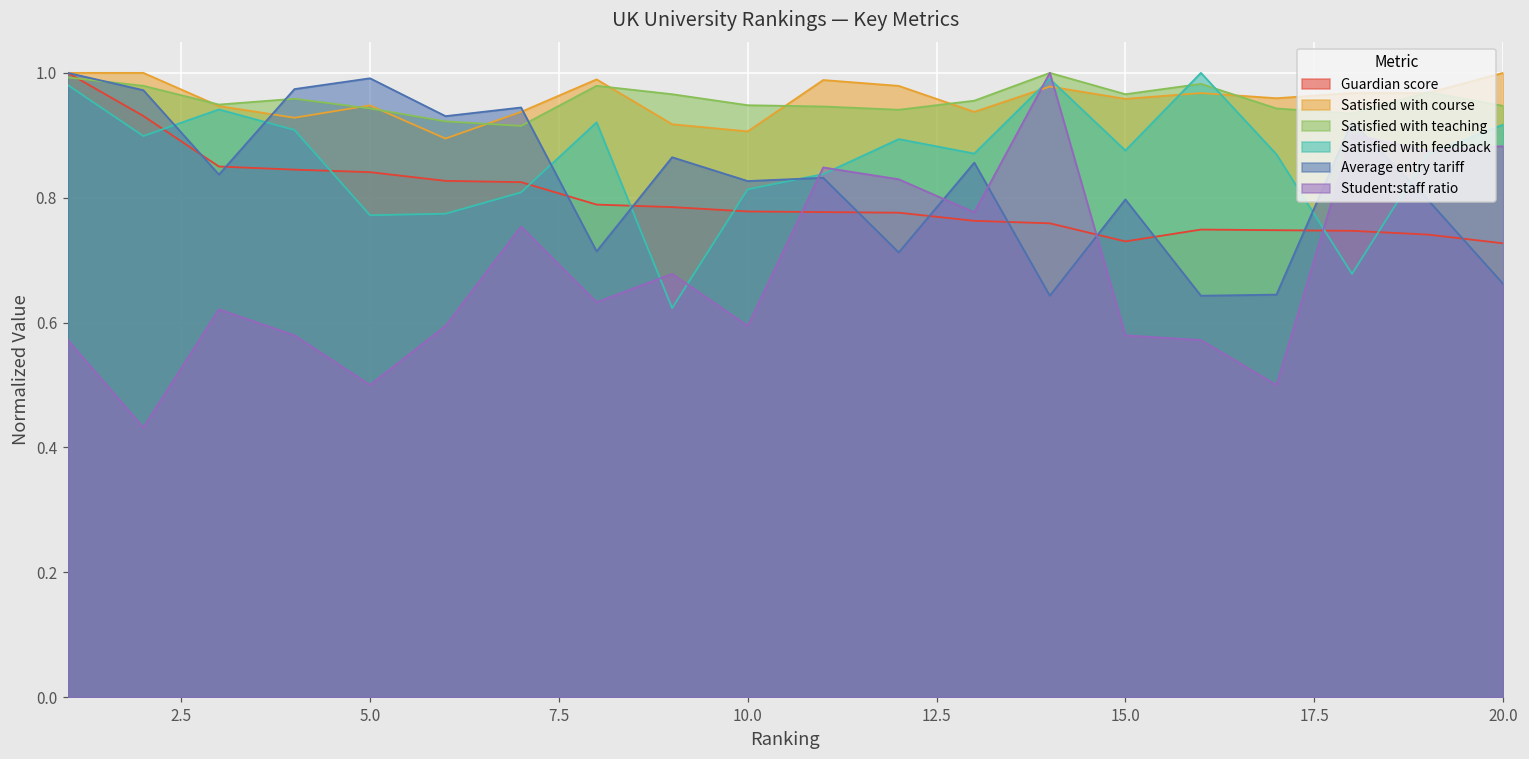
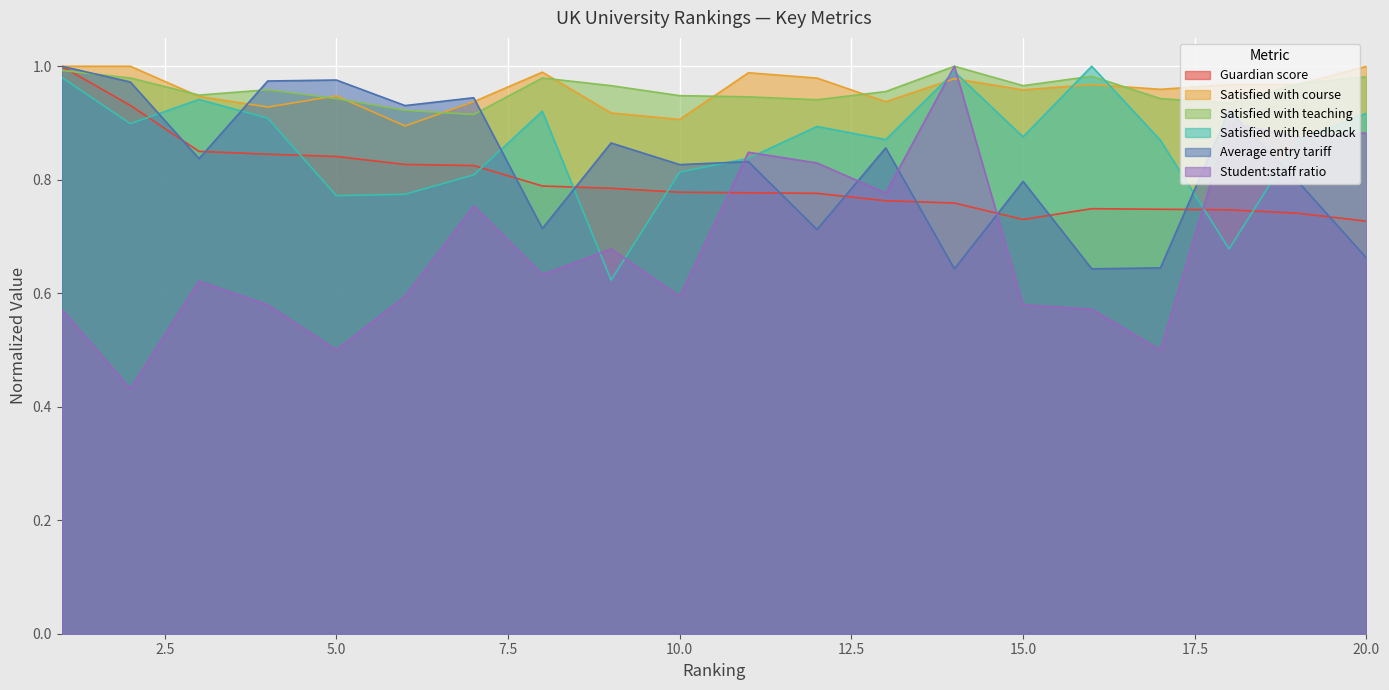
  {
    "Guardian score": {
      "5.0": 0.84,
      "10.0": 0.78,
      "15.0": 0.73,
      "20.0": 0.73
    },
    "Satisfied with course": {
      "5.0": 0.95,
      "10.0": 0.91,
      "15.0": 0.96,
      "20.0": 1.00
    },
    "Satisfied with teaching": {
      "5.0": 0.94,
      "10.0": 0.95,
      "15.0": 0.97,
-     "20.0": 0.95
+     "20.0": 0.98
    },
    "Satisfied with feedback": {
      "5.0": 0.77,
      "10.0": 0.81,
      "15.0": 0.88,
      "20.0": 0.92
    },
    "Average entry tariff": {
-     "5.0": 0.99,
+     "5.0": 0.98,
      "10.0": 0.83,
      "15.0": 0.80,
      "20.0": 0.66
    },
    "Student:staff ratio": {
      "5.0": 0.50,
      "10.0": 0.59,
      "15.0": 0.58,
      "20.0": 0.88
    }
  }
